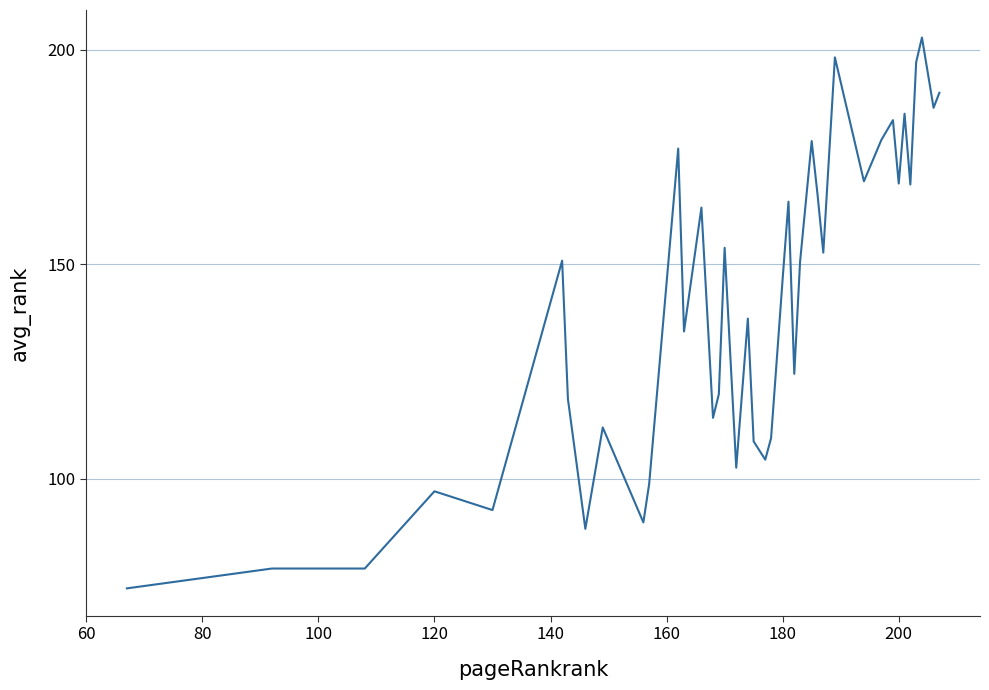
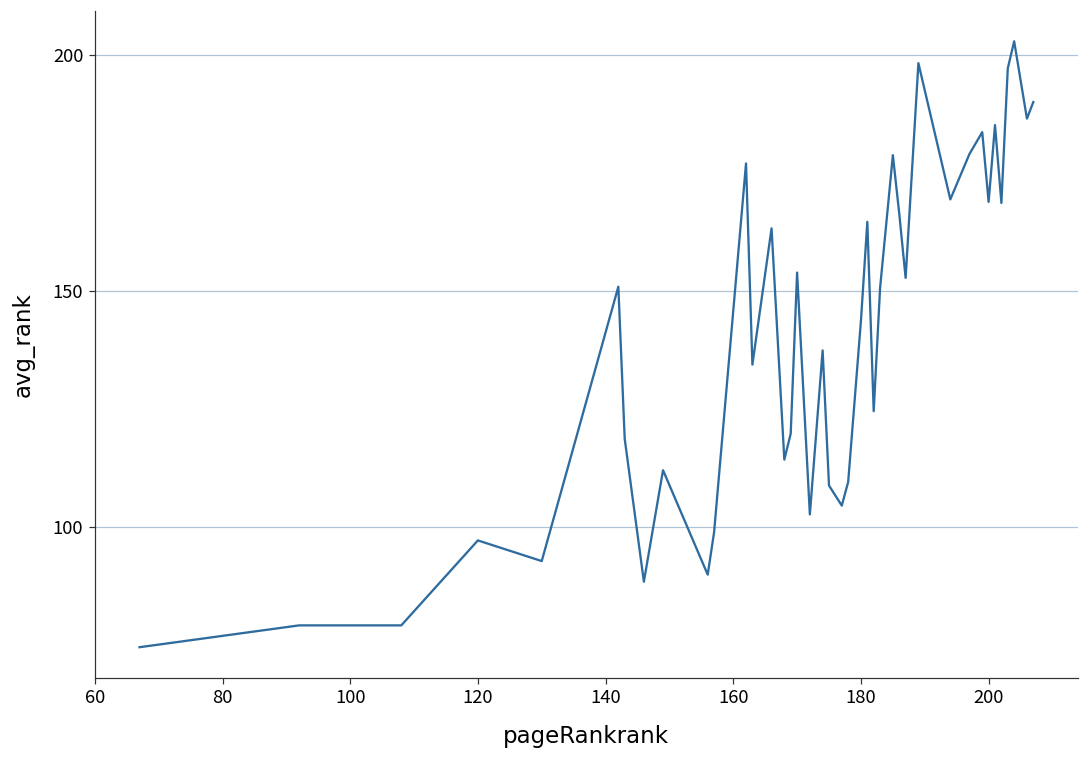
  {
    "120": 97,
-   "180": 147,
+   "180": 144,
    "200": 169
  }
